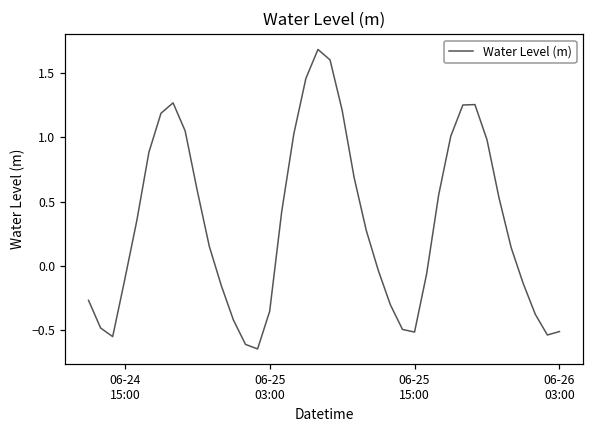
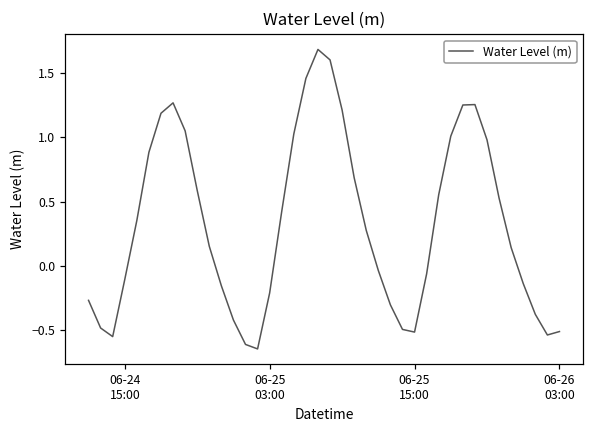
  {
    "06-24 15:00": -0.11,
-   "06-25 03:00": -0.36,
+   "06-25 03:00": -0.21,
    "06-25 15:00": -0.52,
    "06-26 03:00": -0.51
  }
